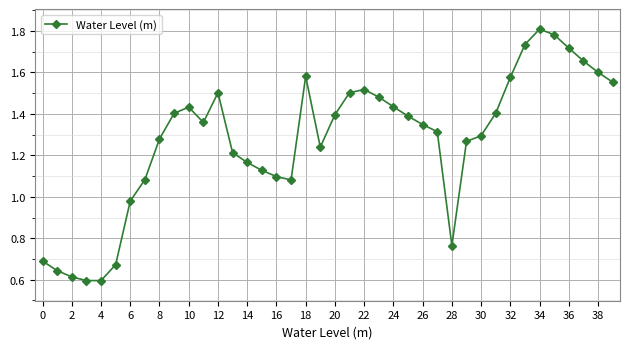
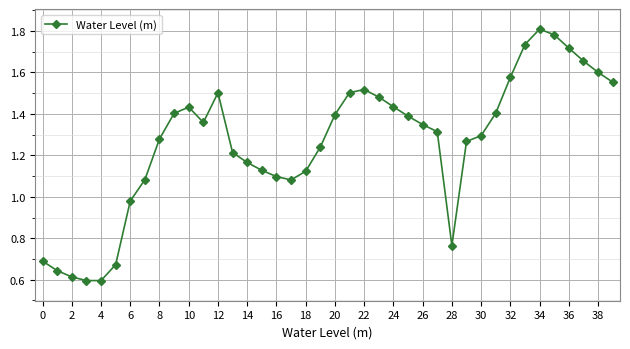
  {
    "0": 0.69,
    "2": 0.61,
    "4": 0.60,
    "6": 0.98,
    "8": 1.28,
    "10": 1.43,
    "12": 1.50,
    "14": 1.17,
    "16": 1.10,
-   "18": 1.58,
+   "18": 1.12,
    "20": 1.40,
    "22": 1.52,
    "24": 1.43,
    "26": 1.35,
    "28": 0.76,
    "30": 1.30,
    "32": 1.58,
    "34": 1.81,
    "36": 1.72,
    "38": 1.60
  }
